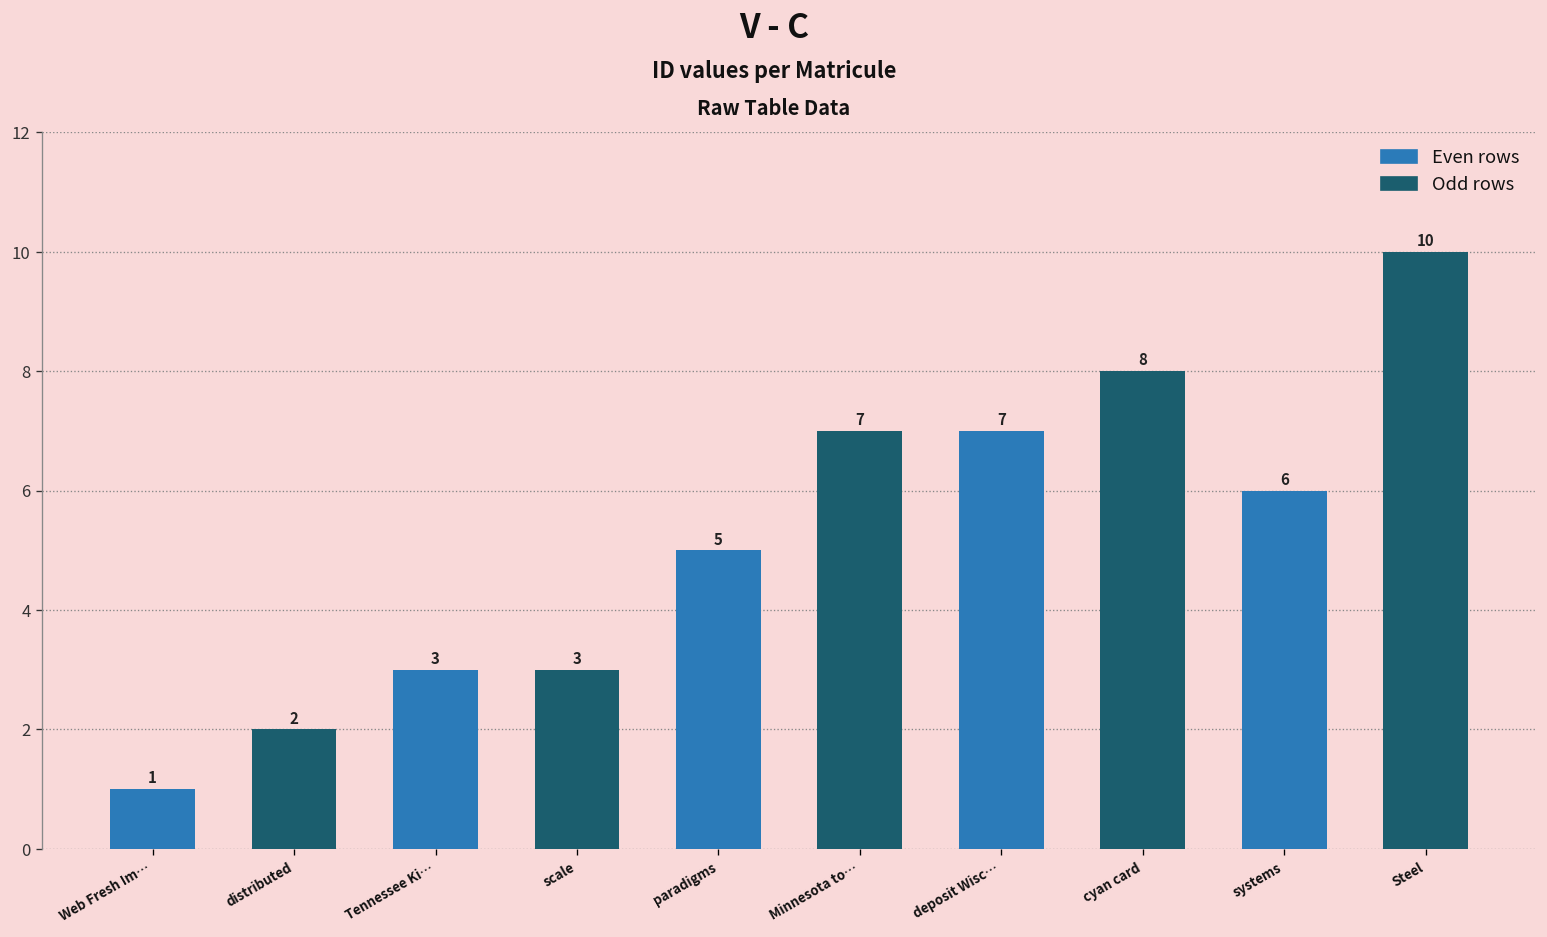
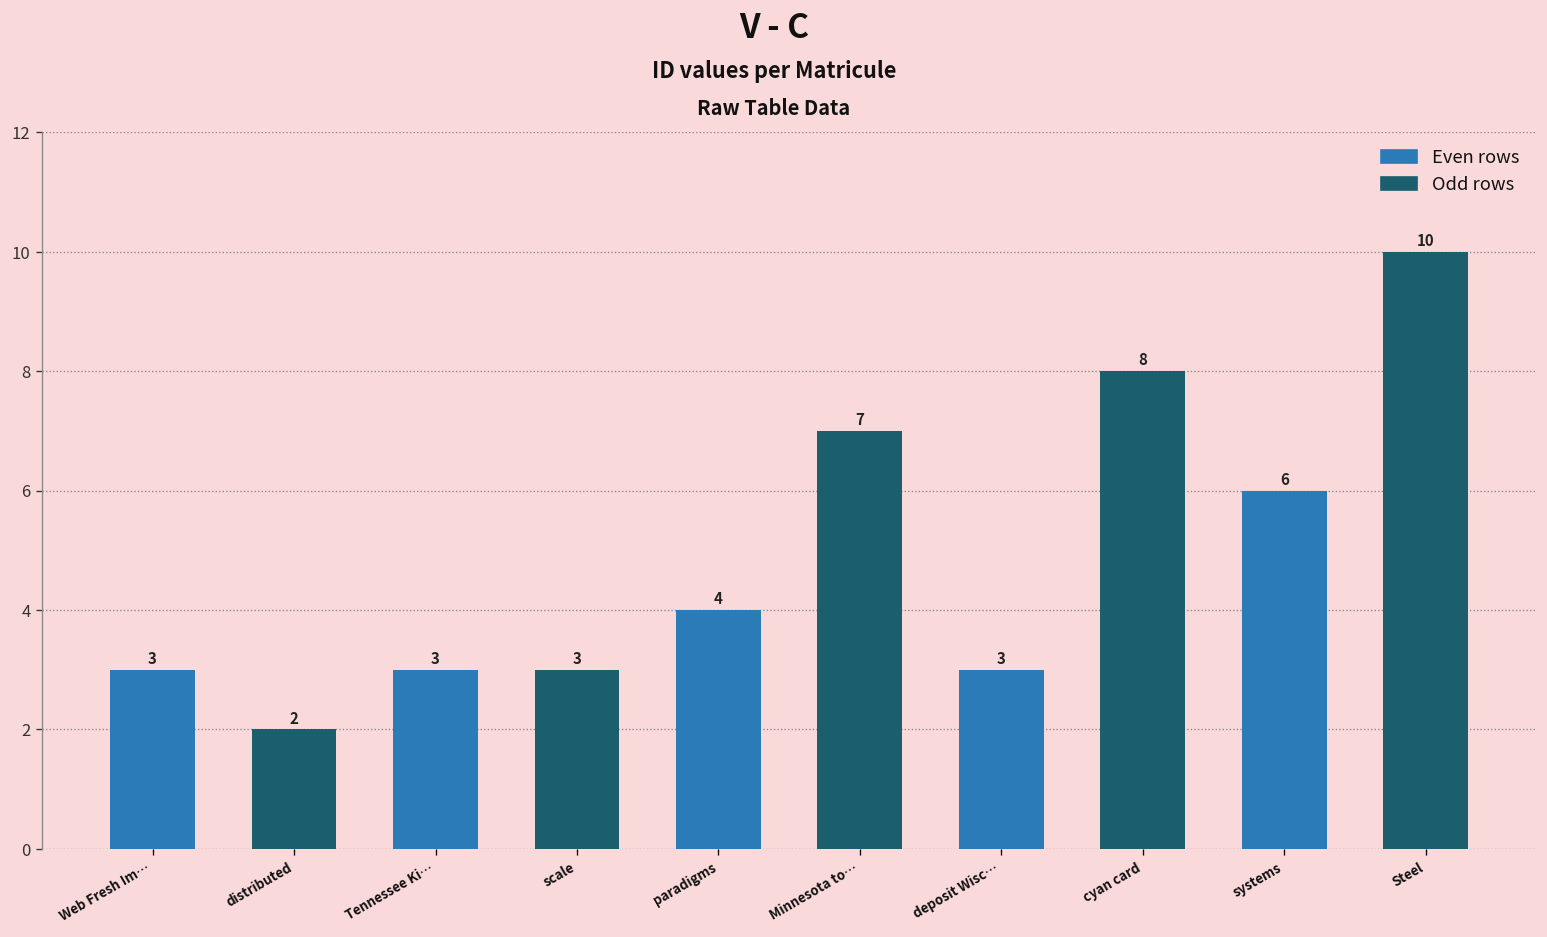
  {
-   "Web Fresh Im…": 1,
+   "Web Fresh Im…": 3,
    "distributed": 2,
    "Tennessee Ki…": 3,
    "scale": 3,
-   "paradigms": 5,
+   "paradigms": 4,
    "Minnesota to…": 7,
-   "deposit Wisc…": 7,
+   "deposit Wisc…": 3,
    "cyan card": 8,
    "systems": 6,
    "Steel": 10
  }
